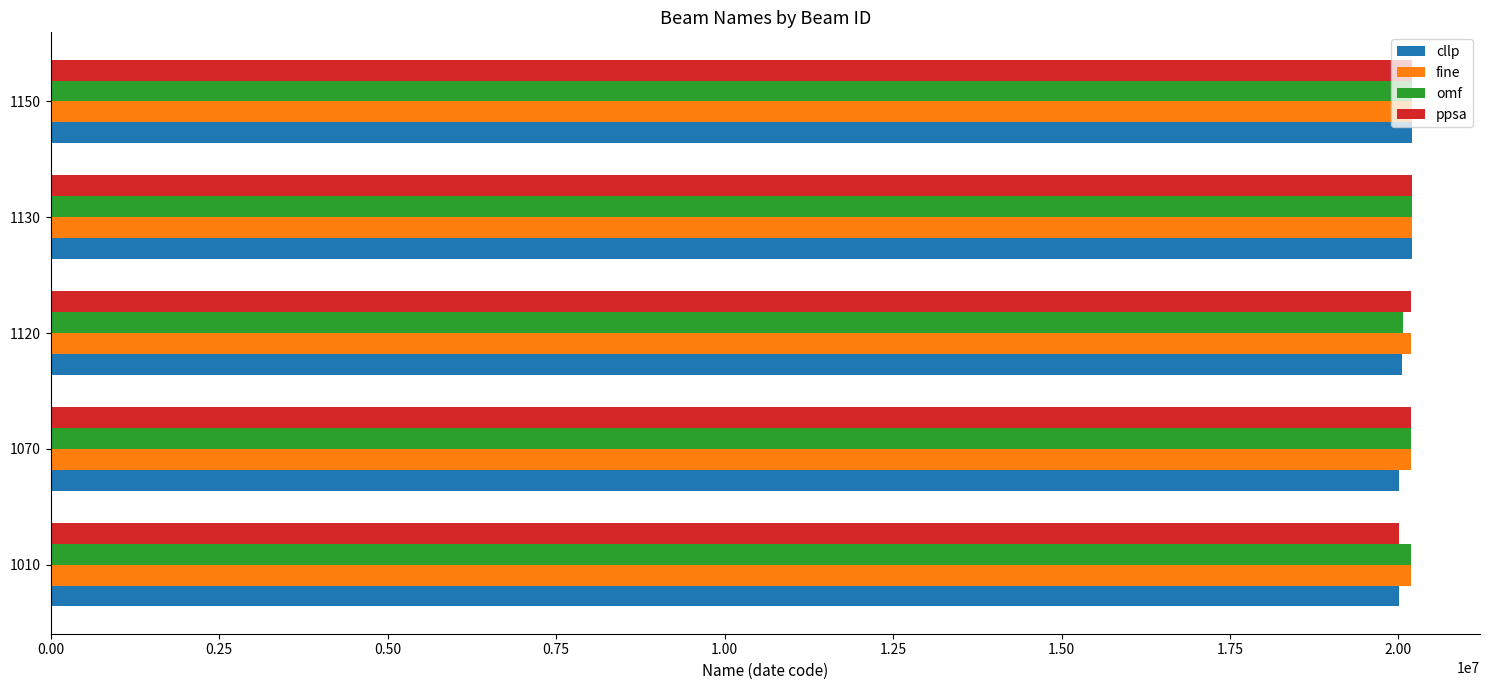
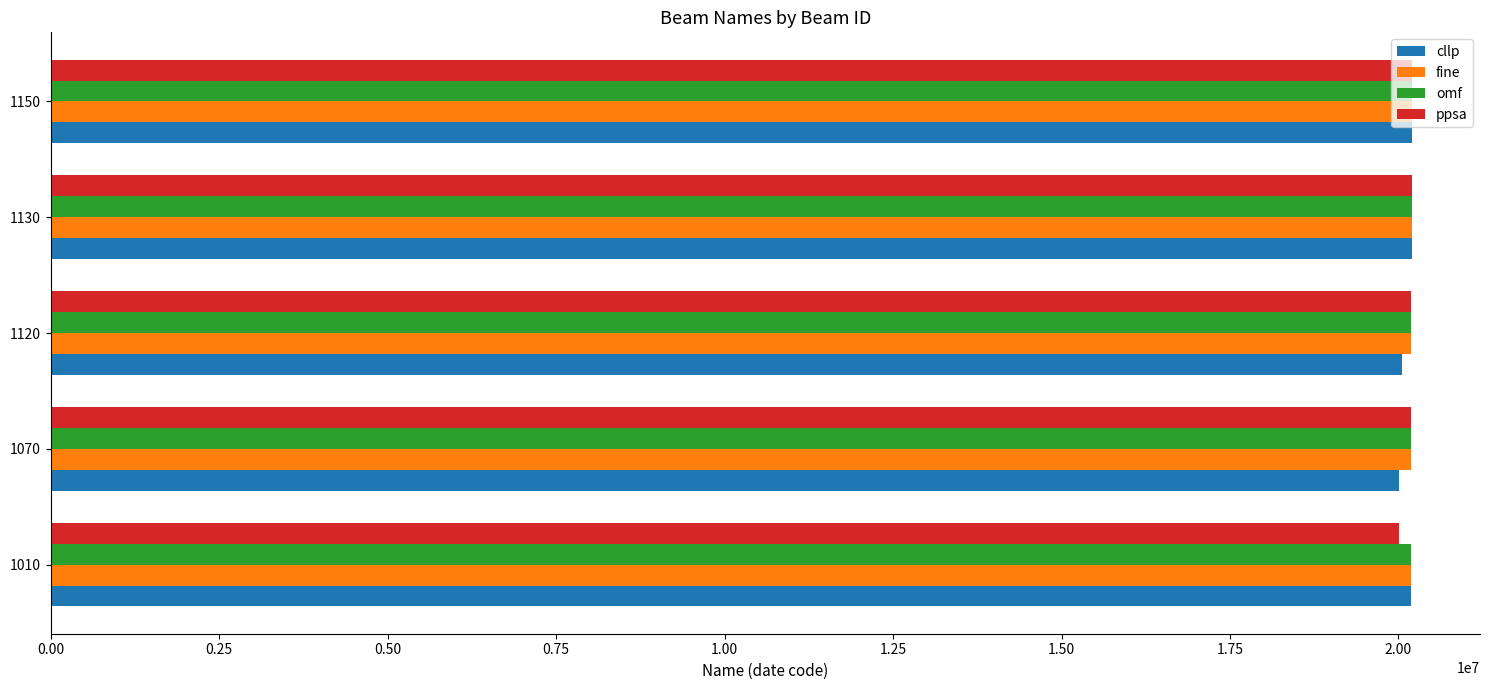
  {
    "cllp": {
      "1150": 20200000,
      "1130": 20200000,
      "1120": 20100000,
      "1070": 20000000,
-     "1010": 20000000
+     "1010": 20200000
    },
    "fine": {
      "1130": 20200000,
      "1120": 20200000,
      "1070": 20200000,
      "1010": 20200000
    },
    "omf": {
      "1130": 20200000,
-     "1120": 20100000,
+     "1120": 20200000,
      "1070": 20200000,
      "1010": 20200000
    },
    "ppsa": {
      "1130": 20200000,
      "1120": 20200000,
      "1070": 20200000,
      "1010": 20000000
    }
  }
